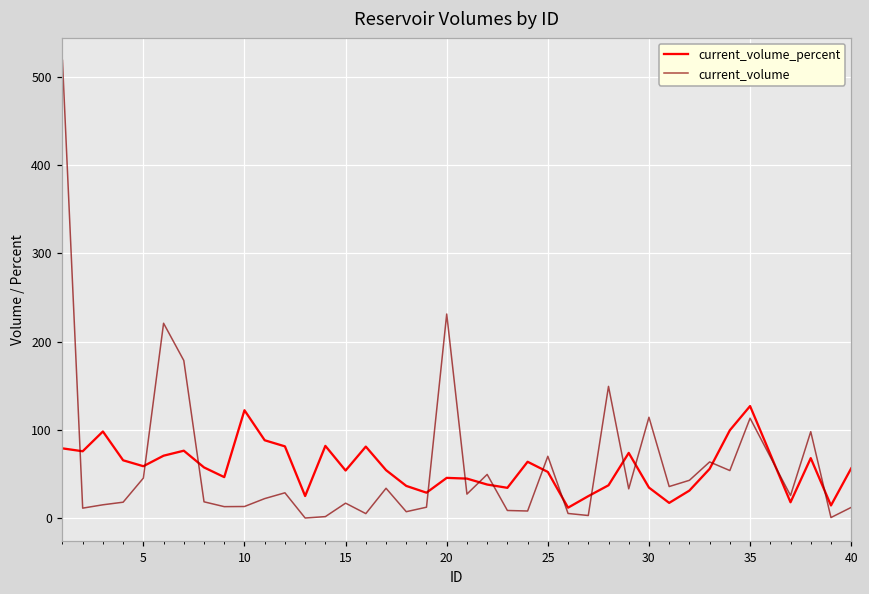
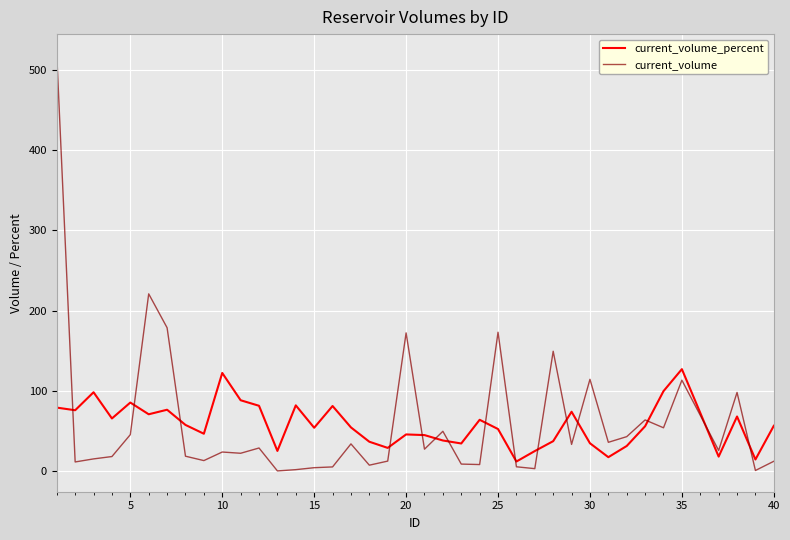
  {
    "current_volume_percent": {
-     "5": 60,
+     "5": 90,
      "10": 120,
      "15": 50,
      "20": 50,
      "25": 50,
      "30": 30,
      "35": 130,
      "40": 60
    },
    "current_volume": {
      "5": 50,
-     "10": 10,
-     "15": 20,
-     "20": 230,
-     "25": 70,
+     "10": 20,
+     "15": 0,
+     "20": 170,
+     "25": 170,
      "30": 110,
      "35": 110,
      "40": 10
    }
  }
